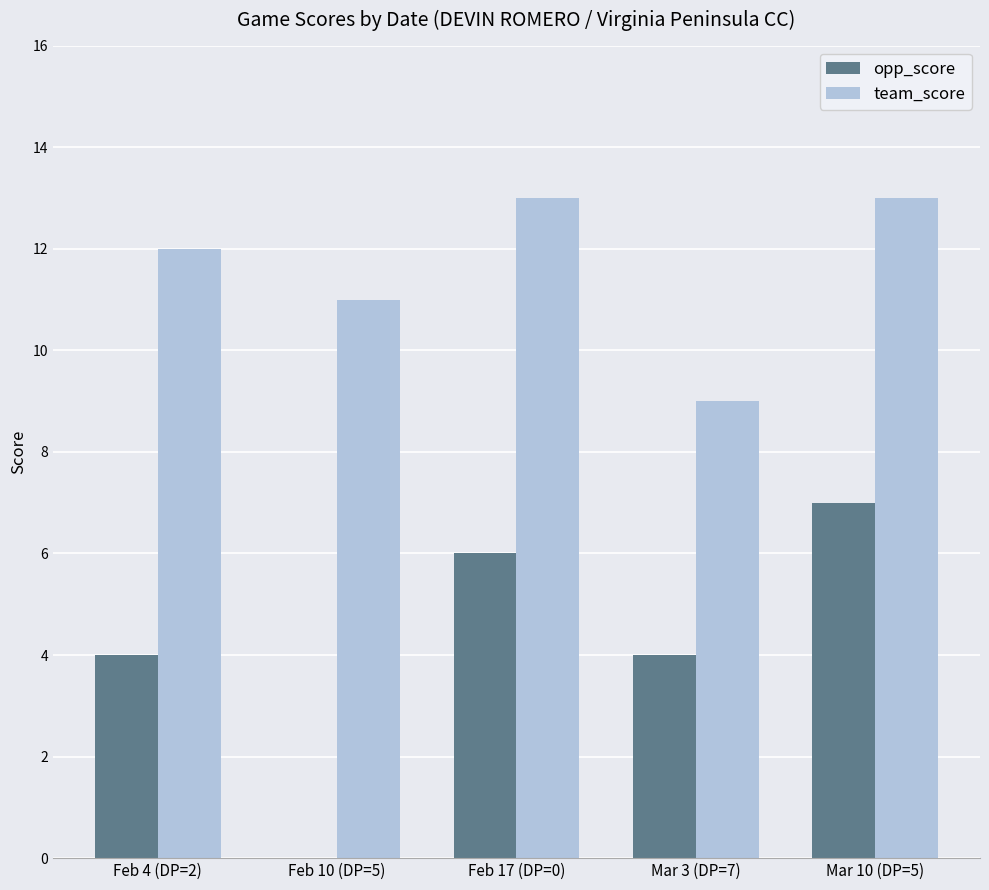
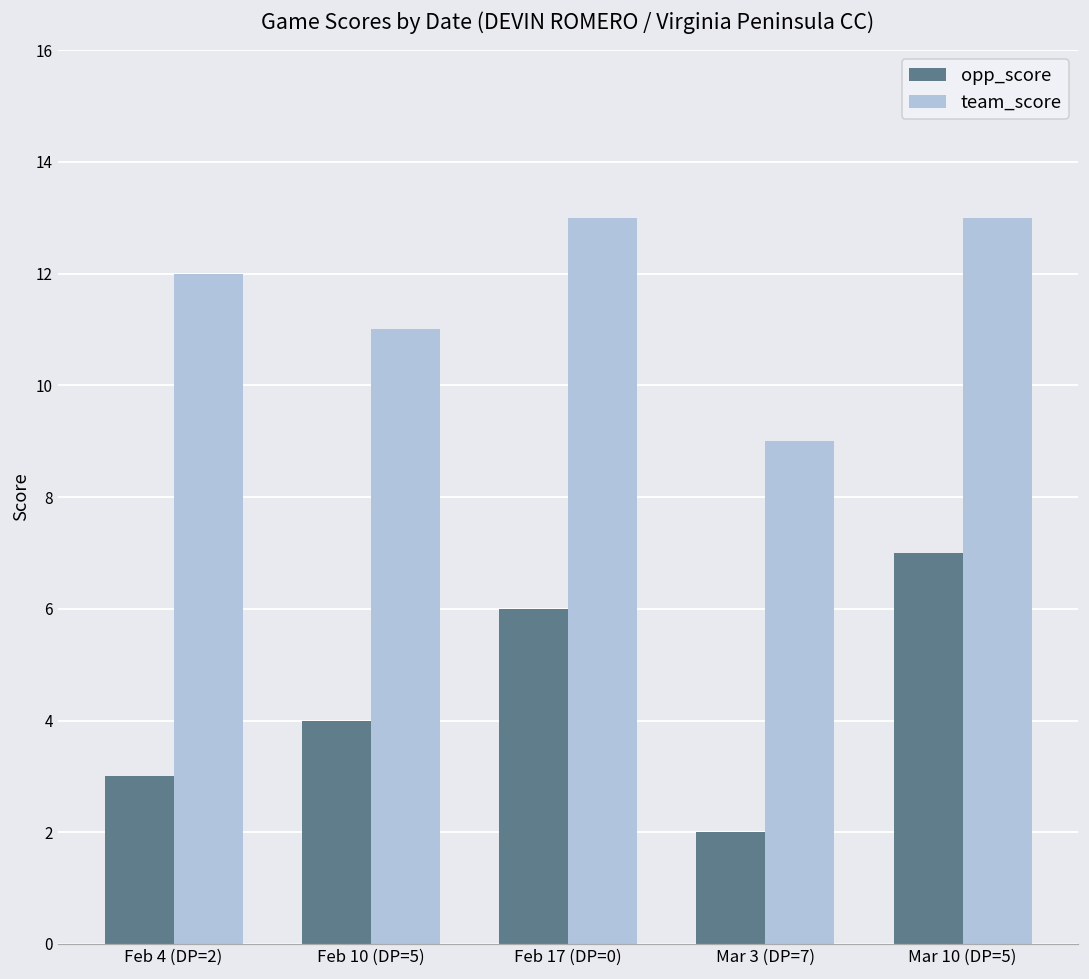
  {
    "opp_score": {
-     "Feb 4 (DP=2)": 4,
-     "Feb 10 (DP=5)": 0,
+     "Feb 4 (DP=2)": 3,
+     "Feb 10 (DP=5)": 4,
      "Feb 17 (DP=0)": 6,
-     "Mar 3 (DP=7)": 4,
+     "Mar 3 (DP=7)": 2,
      "Mar 10 (DP=5)": 7
    },
    "team_score": {
      "Feb 4 (DP=2)": 12,
      "Feb 10 (DP=5)": 11,
      "Feb 17 (DP=0)": 13,
      "Mar 3 (DP=7)": 9,
      "Mar 10 (DP=5)": 13
    }
  }
